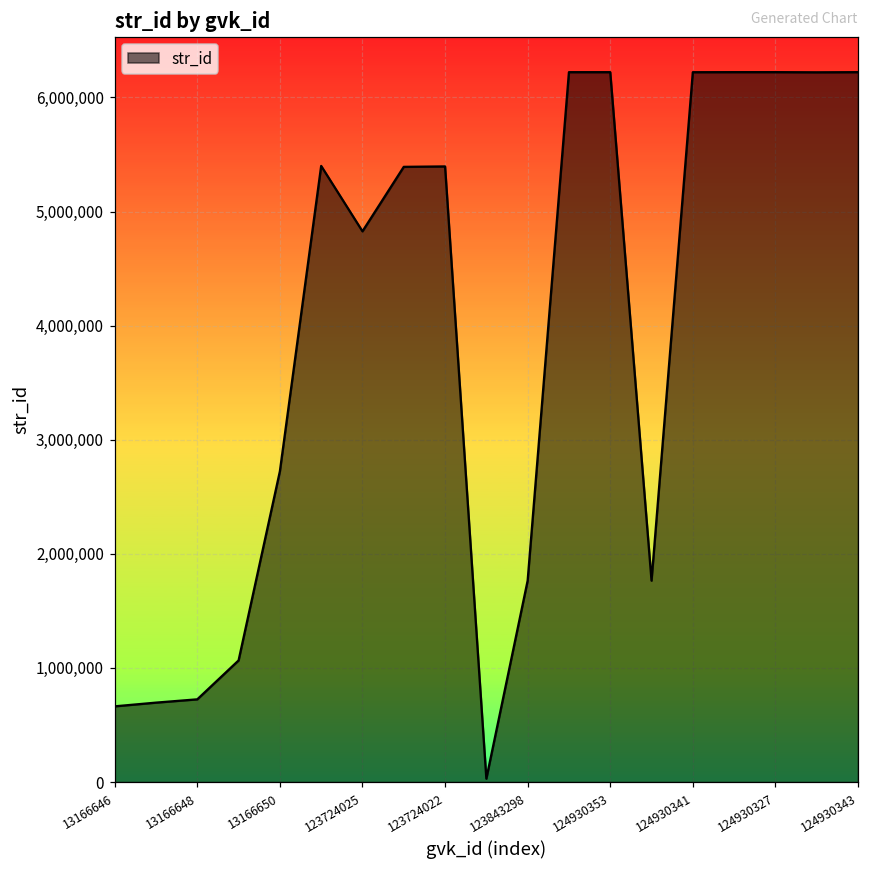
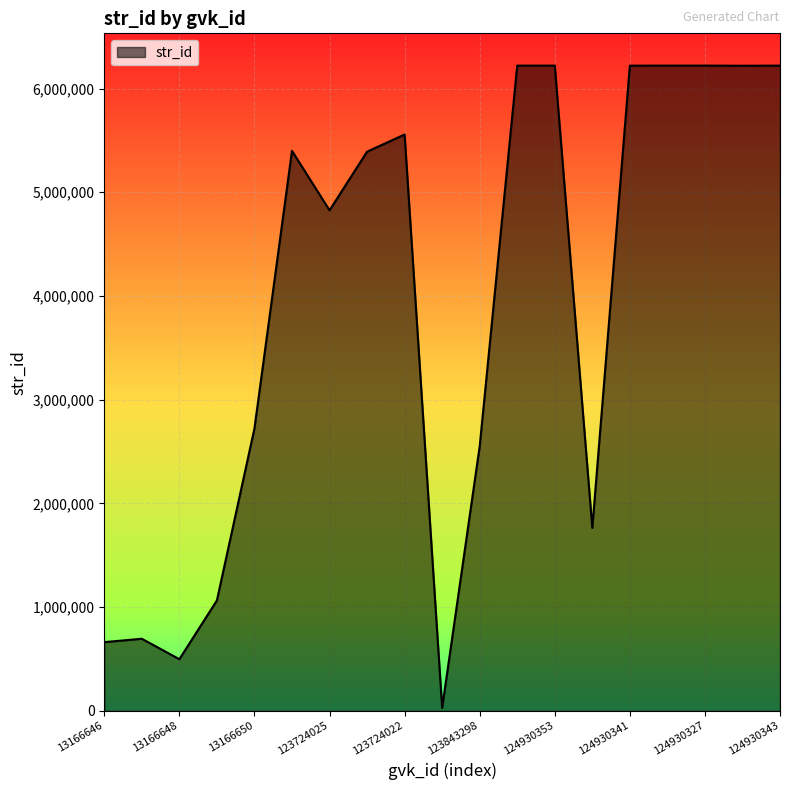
  {
    "13166646": "660,000",
-   "13166648": "720,000",
+   "13166648": "500,000",
    "13166650": "2,720,000",
    "123724025": "4,830,000",
-   "123724022": "5,390,000",
-   "123843298": "1,760,000",
+   "123724022": "5,560,000",
+   "123843298": "2,550,000",
    "124930353": "6,220,000",
    "124930341": "6,220,000",
    "124930327": "6,220,000",
    "124930343": "6,220,000"
  }
